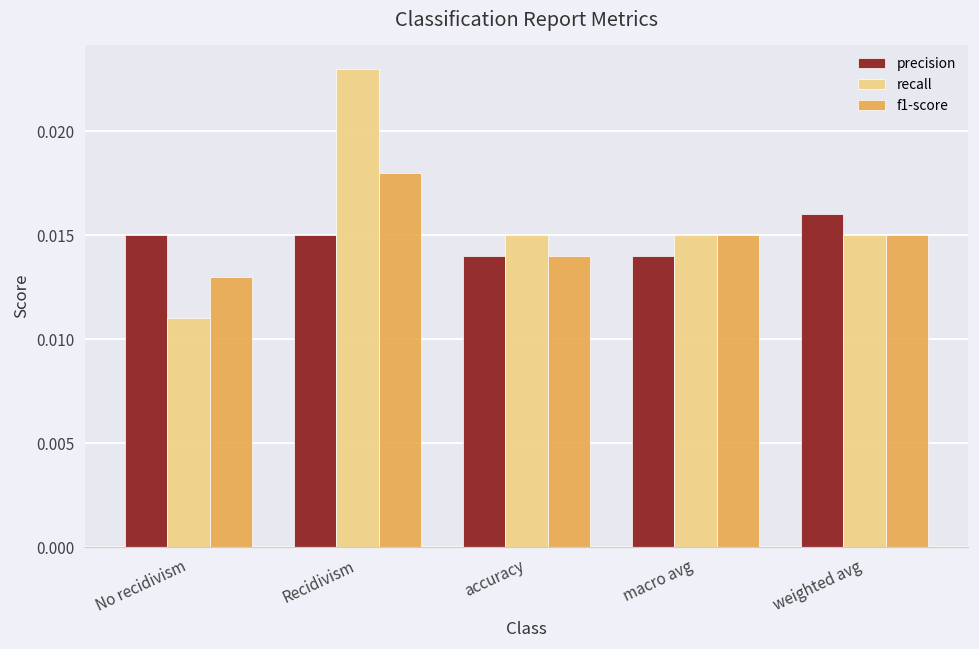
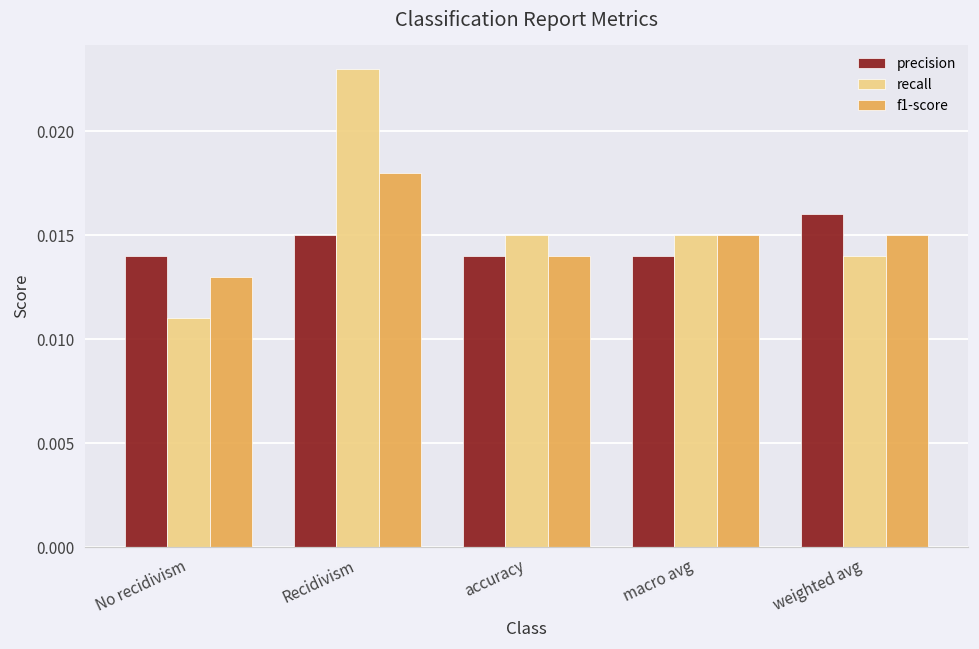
  {
    "precision": {
-     "No recidivism": 0.015,
+     "No recidivism": 0.014,
      "Recidivism": 0.015,
      "accuracy": 0.014,
      "macro avg": 0.014,
      "weighted avg": 0.016
    },
    "recall": {
      "No recidivism": 0.011,
      "Recidivism": 0.023,
      "accuracy": 0.015,
      "macro avg": 0.015,
-     "weighted avg": 0.015
+     "weighted avg": 0.014
    },
    "f1-score": {
      "No recidivism": 0.013,
      "Recidivism": 0.018,
      "accuracy": 0.014,
      "macro avg": 0.015,
      "weighted avg": 0.015
    }
  }
